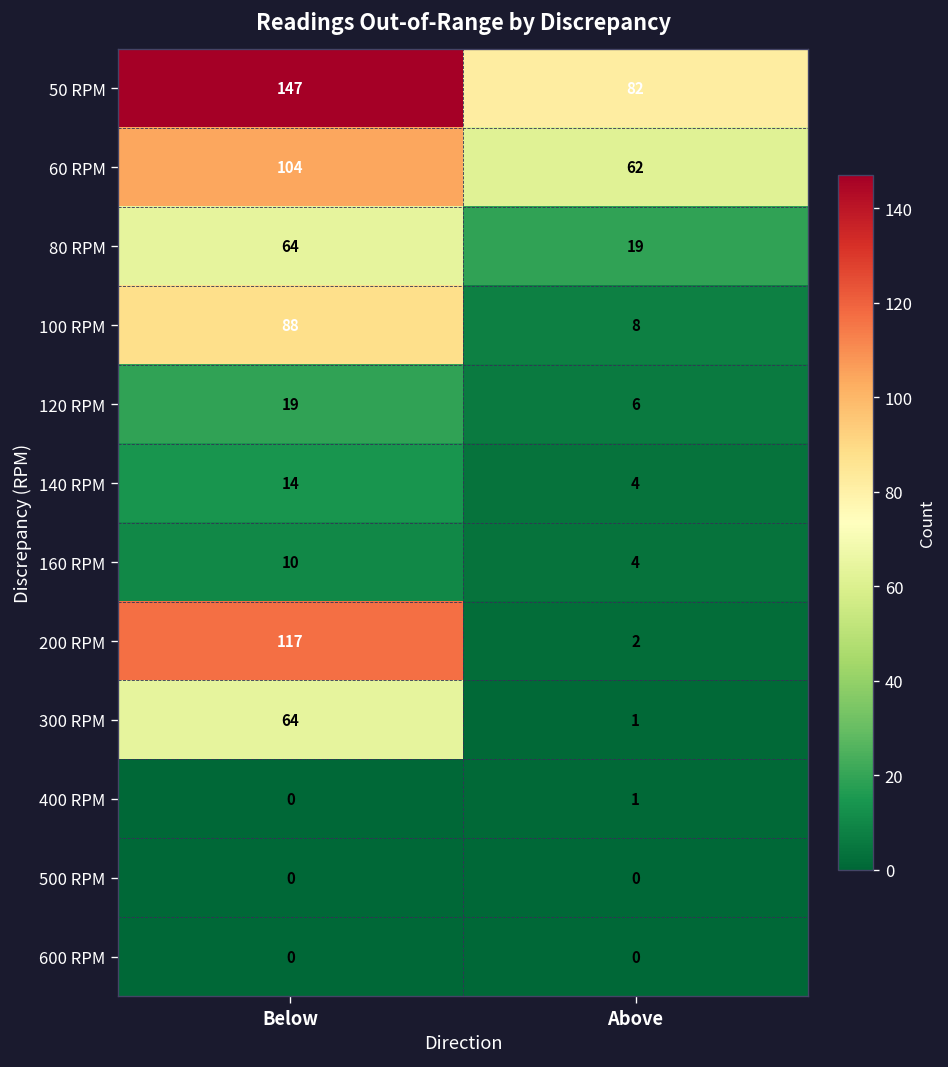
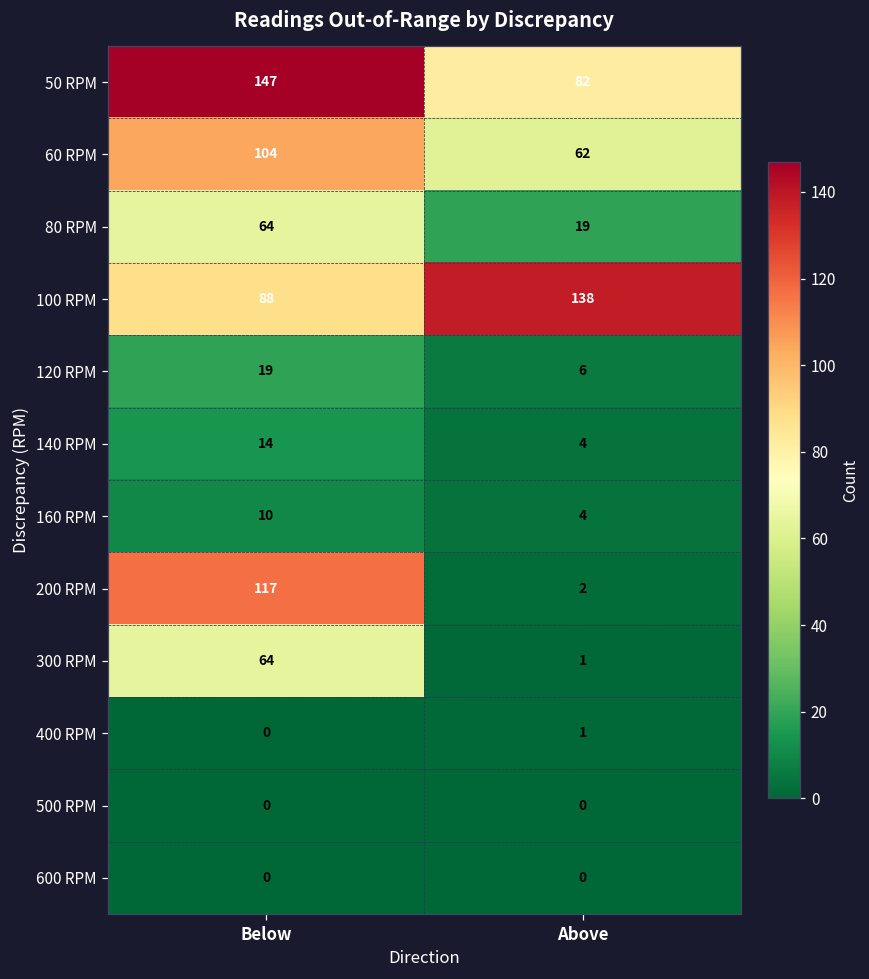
  {
    "50 RPM": {
      "Below": 147,
      "Above": 82
    },
    "60 RPM": {
      "Below": 104,
      "Above": 62
    },
    "80 RPM": {
      "Below": 64,
      "Above": 19
    },
    "100 RPM": {
      "Below": 88,
-     "Above": 8
+     "Above": 138
    },
    "120 RPM": {
      "Below": 19,
      "Above": 6
    },
    "140 RPM": {
      "Below": 14,
      "Above": 4
    },
    "160 RPM": {
      "Below": 10,
      "Above": 4
    },
    "200 RPM": {
      "Below": 117,
      "Above": 2
    },
    "300 RPM": {
      "Below": 64,
      "Above": 1
    },
    "400 RPM": {
      "Below": 0,
      "Above": 1
    },
    "500 RPM": {
      "Below": 0,
      "Above": 0
    },
    "600 RPM": {
      "Below": 0,
      "Above": 0
    }
  }
